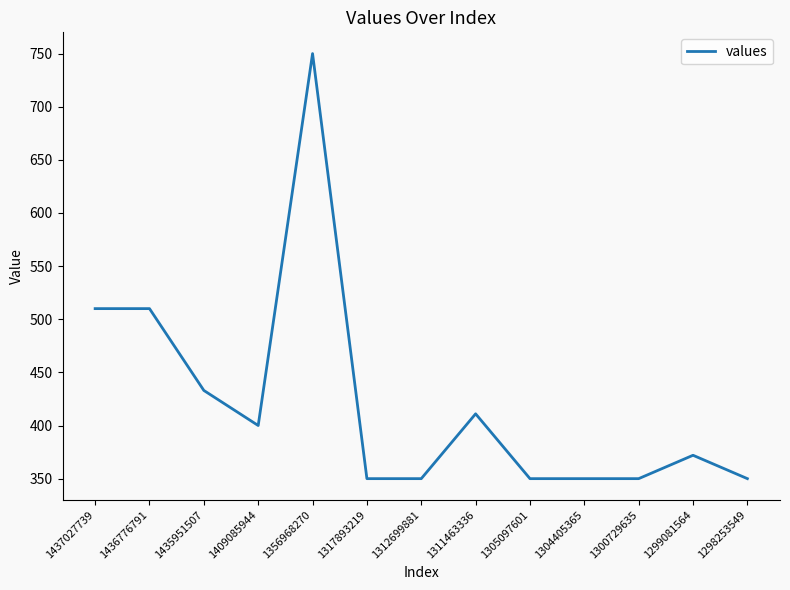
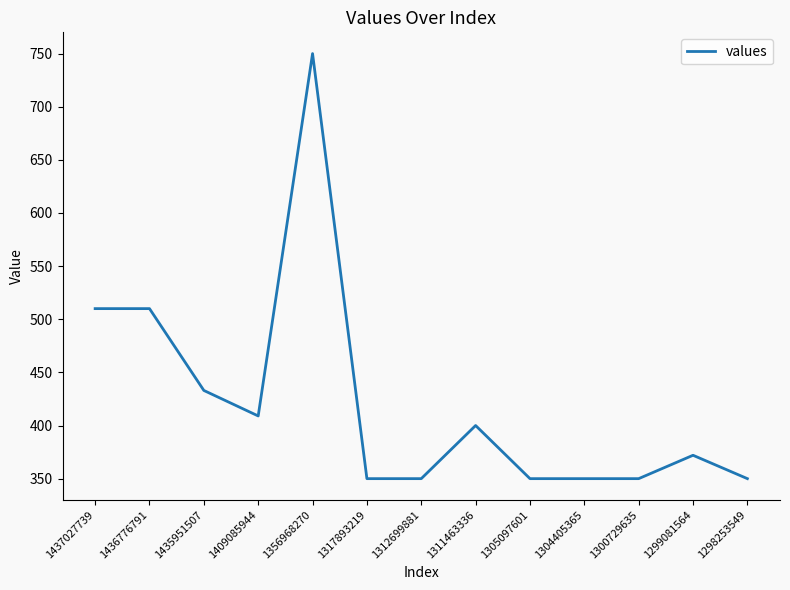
  {
    "1437027739": 510,
    "1436776791": 510,
    "1435951507": 433,
-   "1409085944": 400,
+   "1409085944": 409,
    "1356968270": 750,
    "1317893219": 350,
    "1312699881": 350,
-   "1311463336": 411,
+   "1311463336": 400,
    "1305097601": 350,
    "1304405365": 350,
    "1300729635": 350,
    "1299081564": 372,
    "1298253549": 350
  }
